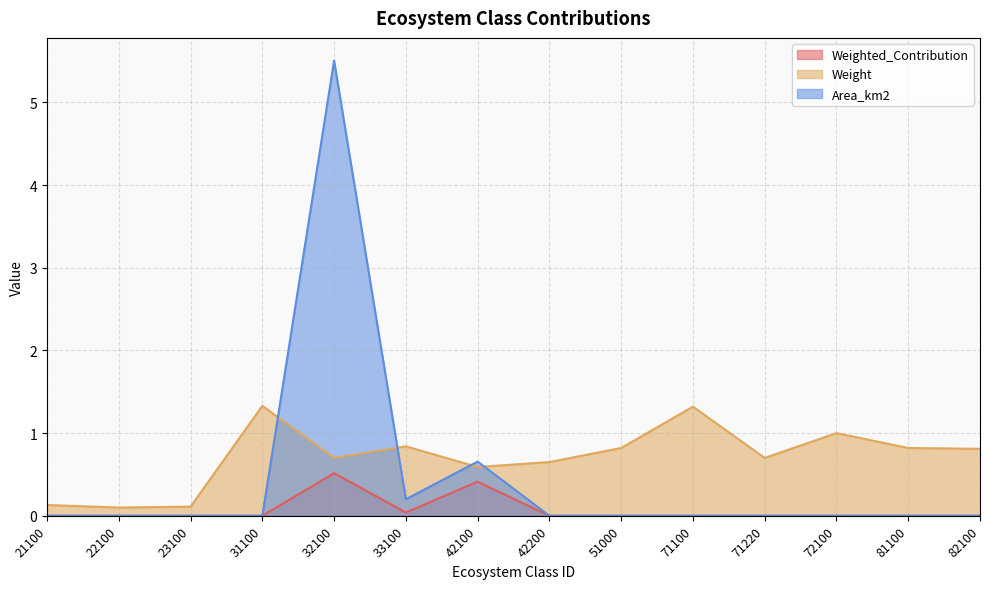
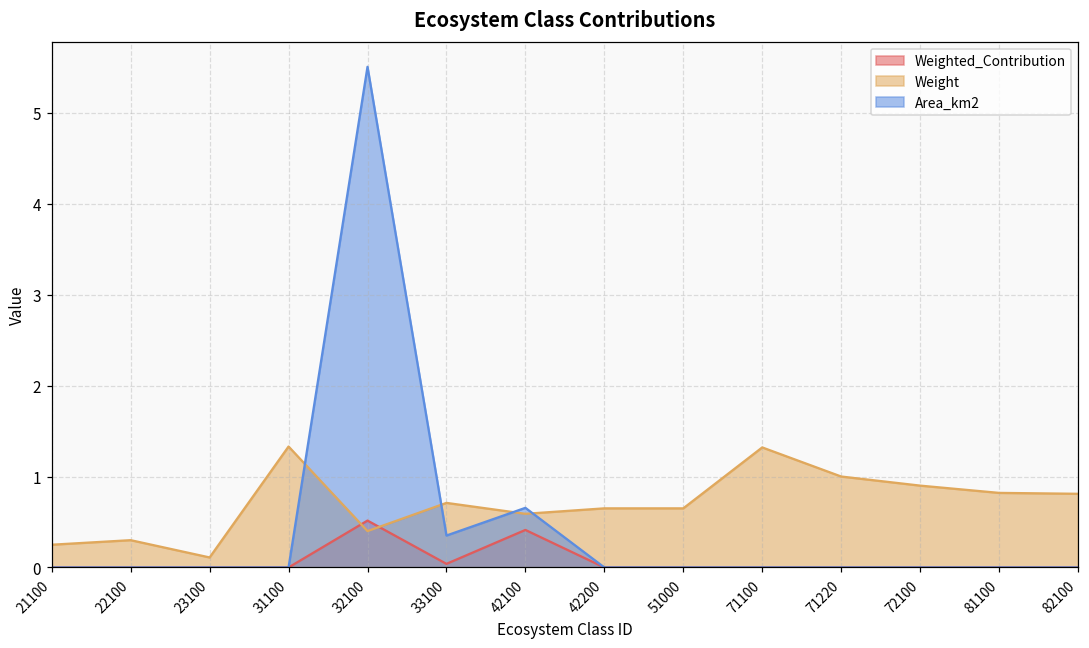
  {
    "Weighted_Contribution": {
      "32100": 0.5,
      "33100": 0.0,
      "42100": 0.4
    },
    "Weight": {
-     "21100": 0.1,
-     "22100": 0.1,
+     "21100": 0.3,
+     "22100": 0.3,
      "23100": 0.1,
      "31100": 1.3,
-     "32100": 0.7,
-     "33100": 0.8,
+     "32100": 0.4,
+     "33100": 0.7,
      "42100": 0.6,
      "42200": 0.7,
-     "51000": 0.8,
+     "51000": 0.7,
      "71100": 1.3,
-     "71220": 0.7,
-     "72100": 1.0,
+     "71220": 1.0,
+     "72100": 0.9,
      "81100": 0.8,
      "82100": 0.8
    },
    "Area_km2": {
      "32100": 5.5,
-     "33100": 0.2,
+     "33100": 0.4,
      "42100": 0.7
    }
  }
